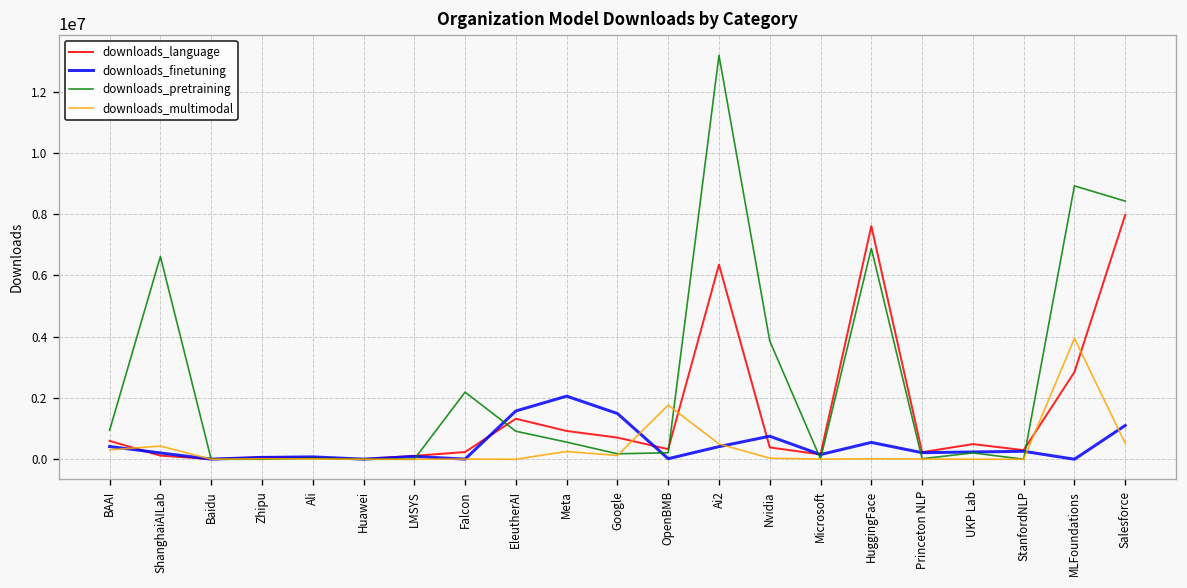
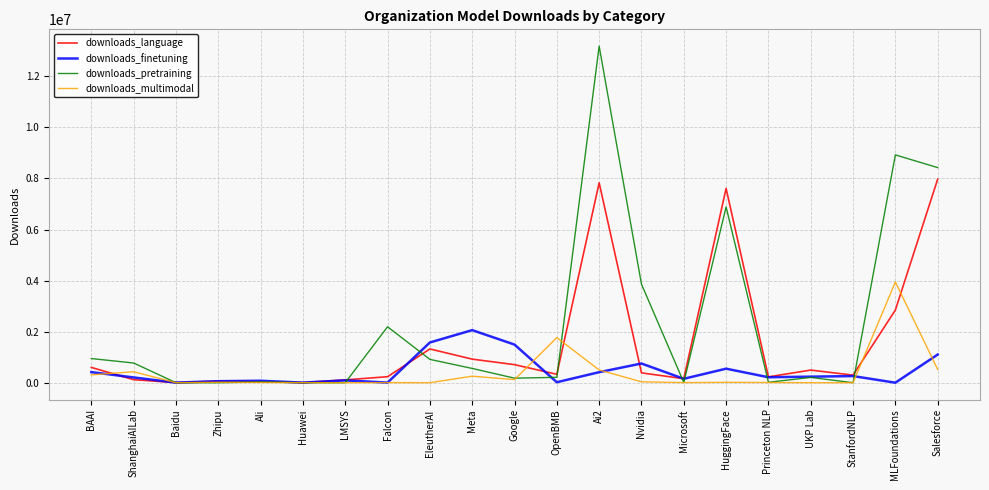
  {
    "downloads_language": {
      "BAAI": 600000,
      "Falcon": 200000,
      "EleutherAI": 1300000,
      "Meta": 900000,
      "Google": 700000,
      "OpenBMB": 300000,
-     "Ai2": 6400000,
+     "Ai2": 7800000,
      "Nvidia": 400000,
      "HuggingFace": 7600000,
      "UKP Lab": 500000,
      "MLFoundations": 2800000,
      "Salesforce": 8000000
    },
    "downloads_finetuning": {
      "BAAI": 400000,
      "EleutherAI": 1600000,
      "Meta": 2100000,
      "Google": 1500000,
      "OpenBMB": 0,
      "Nvidia": 800000,
      "HuggingFace": 500000,
      "MLFoundations": 0,
      "Salesforce": 1100000
    },
    "downloads_pretraining": {
      "BAAI": 900000,
-     "ShanghaiAILab": 6600000,
+     "ShanghaiAILab": 800000,
      "Falcon": 2200000,
      "EleutherAI": 900000,
      "Meta": 600000,
      "OpenBMB": 200000,
      "Ai2": 13200000,
      "Nvidia": 3900000,
      "HuggingFace": 6900000,
      "MLFoundations": 8900000,
      "Salesforce": 8400000
    },
    "downloads_multimodal": {
      "BAAI": 300000,
      "ShanghaiAILab": 400000,
      "EleutherAI": 0,
      "Meta": 300000,
      "OpenBMB": 1800000,
      "Nvidia": 0,
      "HuggingFace": 0,
      "UKP Lab": 0,
      "MLFoundations": 3900000,
      "Salesforce": 500000
    }
  }
